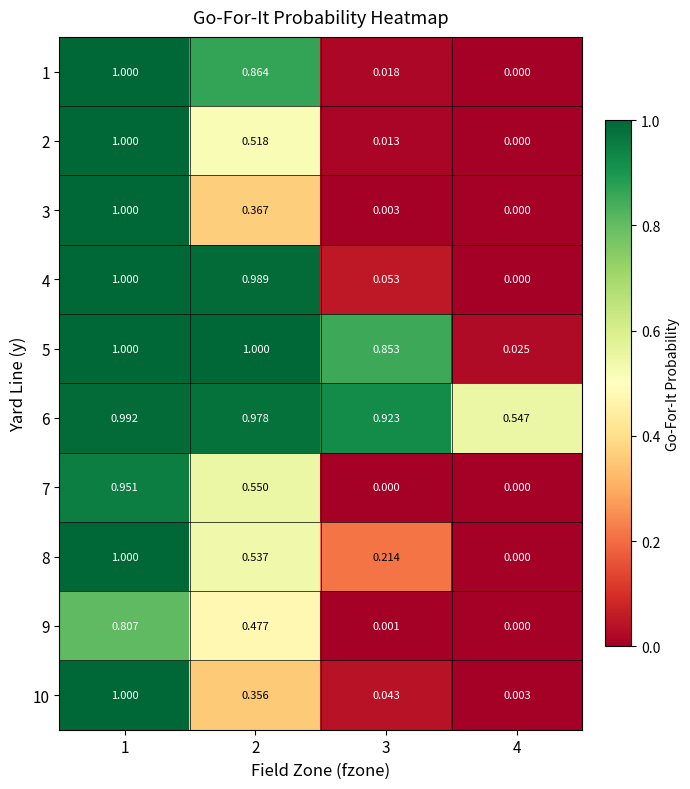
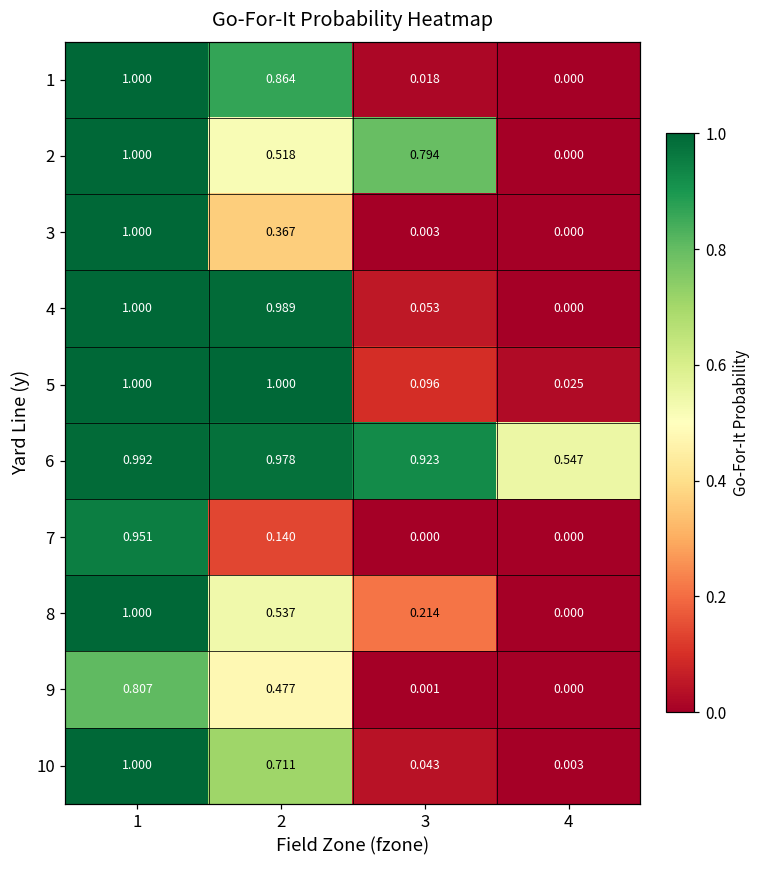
  {
    "1": {
      "1": 1.000,
      "2": 0.864,
      "3": 0.018,
      "4": 0.000
    },
    "2": {
      "1": 1.000,
      "2": 0.518,
-     "3": 0.013,
+     "3": 0.794,
      "4": 0.000
    },
    "3": {
      "1": 1.000,
      "2": 0.367,
      "3": 0.003,
      "4": 0.000
    },
    "4": {
      "1": 1.000,
      "2": 0.989,
      "3": 0.053,
      "4": 0.000
    },
    "5": {
      "1": 1.000,
      "2": 1.000,
-     "3": 0.853,
+     "3": 0.096,
      "4": 0.025
    },
    "6": {
      "1": 0.992,
      "2": 0.978,
      "3": 0.923,
      "4": 0.547
    },
    "7": {
      "1": 0.951,
-     "2": 0.550,
+     "2": 0.140,
      "3": 0.000,
      "4": 0.000
    },
    "8": {
      "1": 1.000,
      "2": 0.537,
      "3": 0.214,
      "4": 0.000
    },
    "9": {
      "1": 0.807,
      "2": 0.477,
      "3": 0.001,
      "4": 0.000
    },
    "10": {
      "1": 1.000,
-     "2": 0.356,
+     "2": 0.711,
      "3": 0.043,
      "4": 0.003
    }
  }
